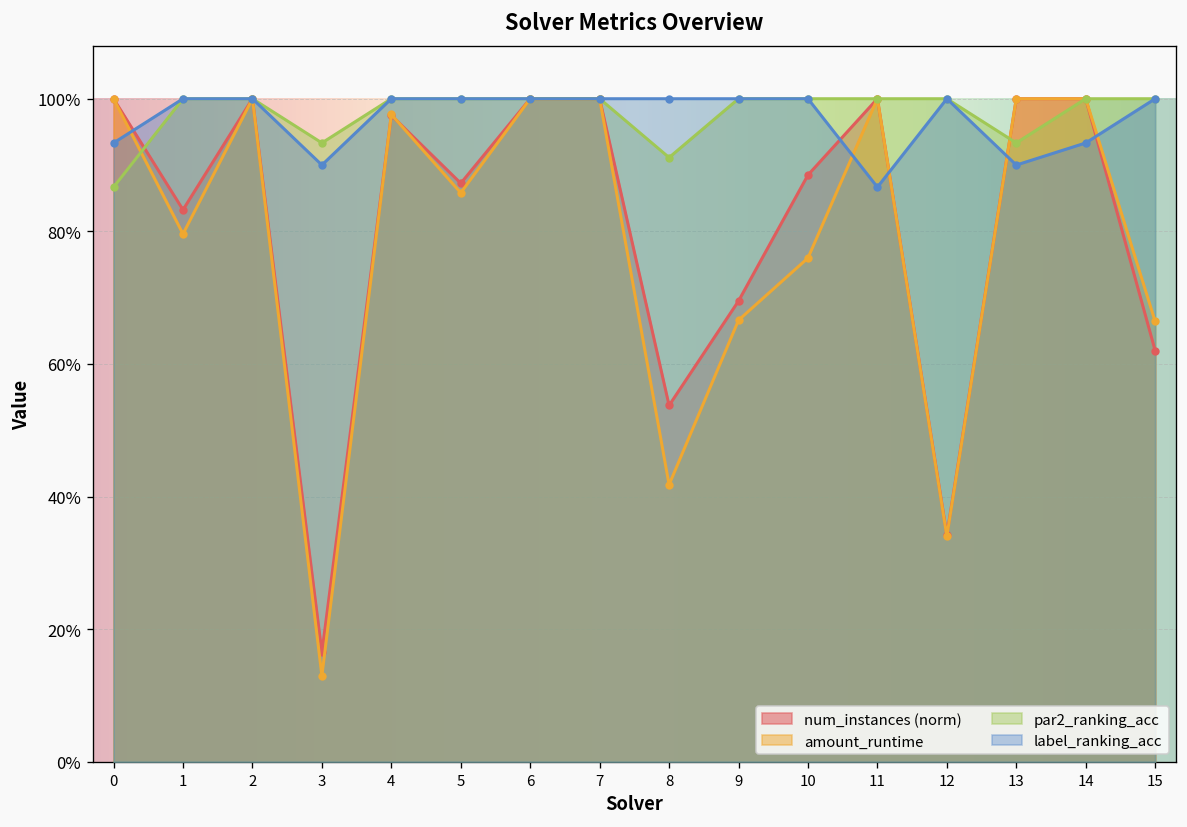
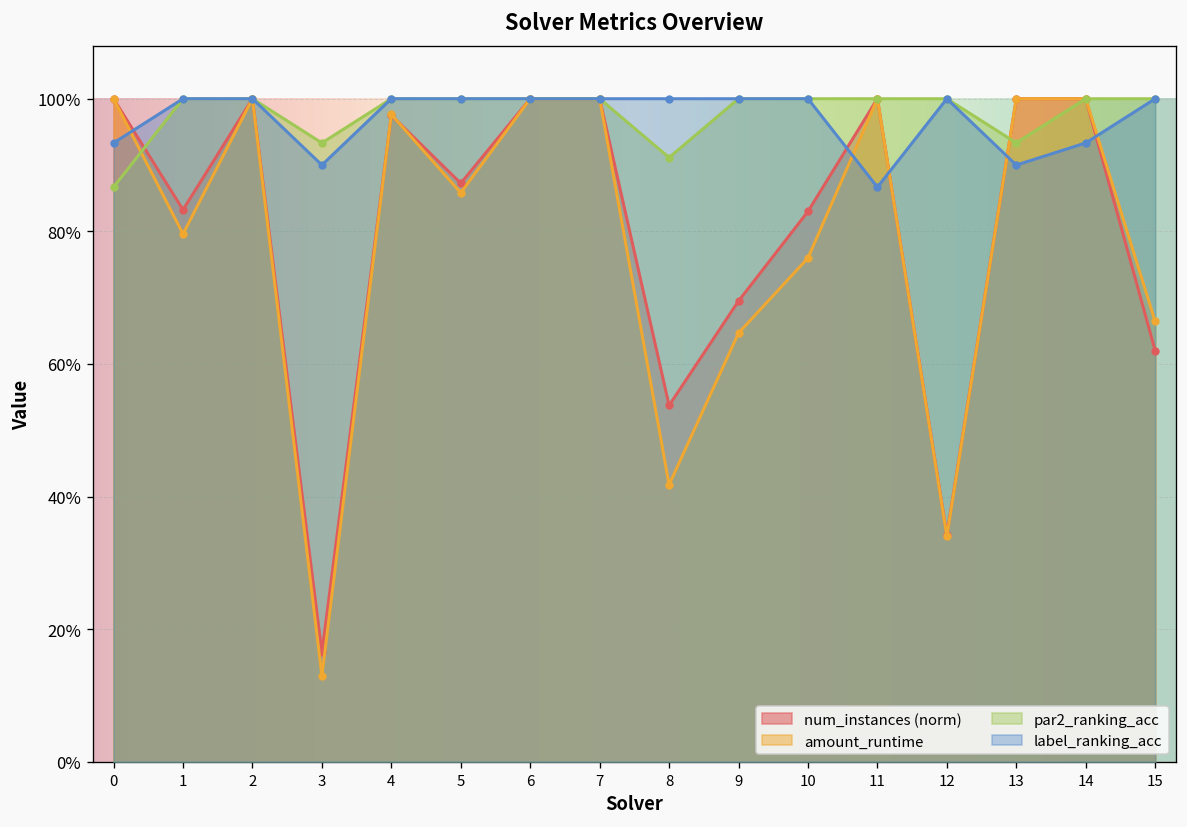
  {
    "num_instances (norm)": {
      "1": "83%",
      "3": "17%",
      "5": "87%",
      "8": "54%",
      "9": "70%",
-     "10": "89%",
+     "10": "83%",
      "15": "62%"
    },
    "amount_runtime": {
      "1": "80%",
      "3": "13%",
      "5": "86%",
      "8": "42%",
-     "9": "67%",
+     "9": "65%",
      "10": "76%",
      "15": "66%"
    },
    "par2_ranking_acc": {
      "0": "87%",
      "3": "93%",
      "8": "91%",
      "13": "93%"
    },
    "label_ranking_acc": {
      "0": "93%",
      "3": "90%",
      "8": "100%",
      "11": "87%",
      "13": "90%",
      "14": "93%"
    }
  }
